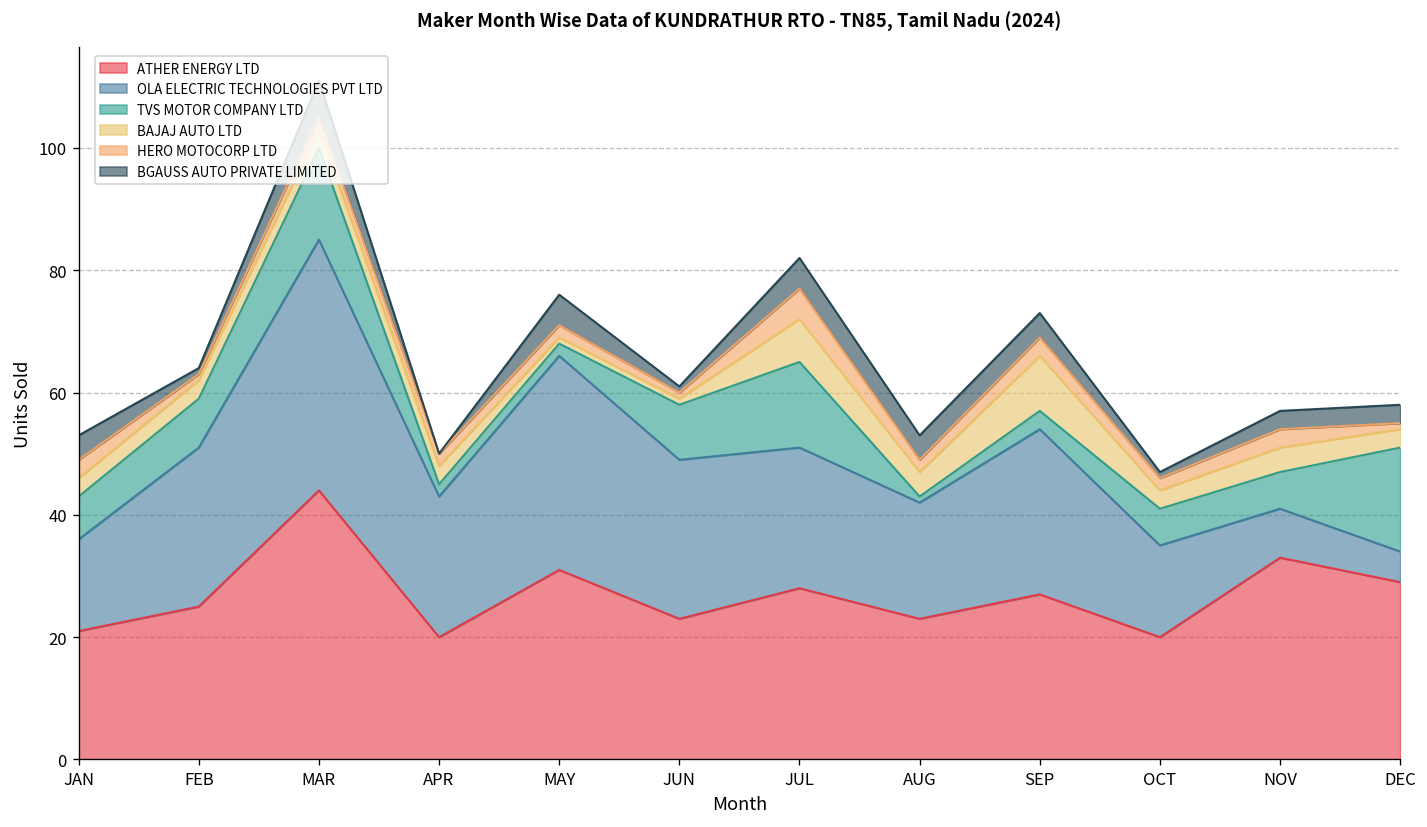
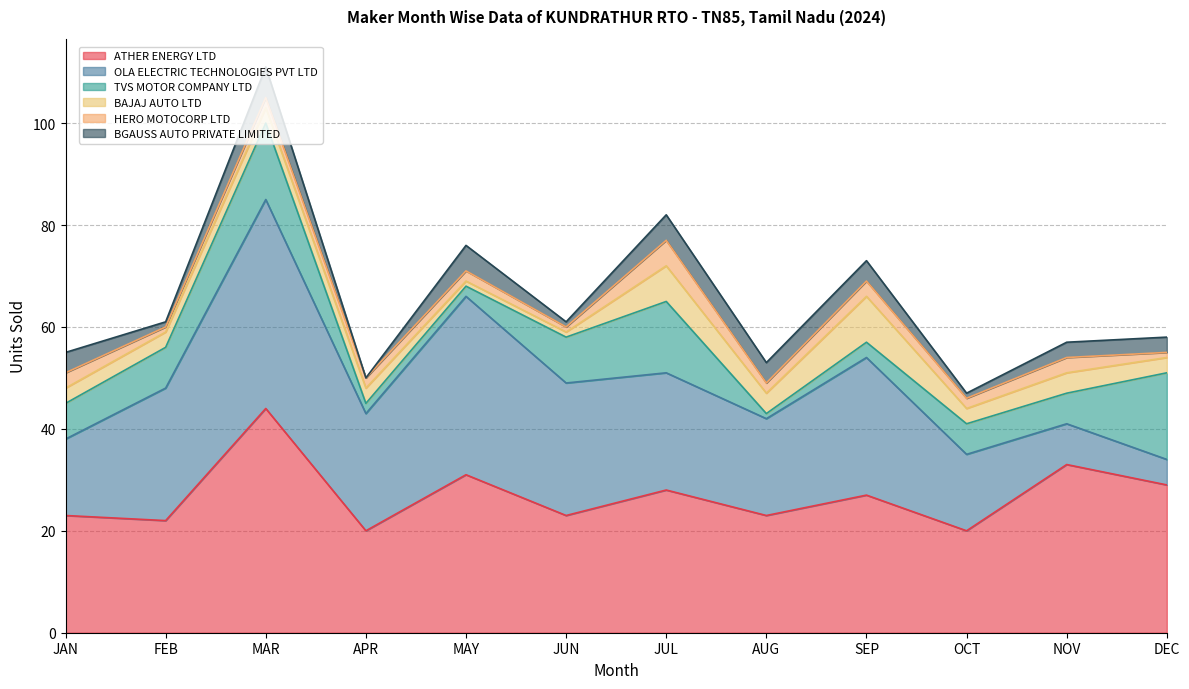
  {
    "ATHER ENERGY LTD": {
-     "JAN": 21,
-     "FEB": 25,
+     "JAN": 23,
+     "FEB": 22,
      "MAR": 44,
      "APR": 20,
      "MAY": 31,
      "JUN": 23,
      "JUL": 28,
      "AUG": 23,
      "SEP": 27,
      "OCT": 20,
      "NOV": 33,
      "DEC": 29
    },
    "BGAUSS AUTO PRIVATE LIMITED": {
      "JAN": 4,
      "FEB": 1,
      "MAY": 5,
      "JUN": 1,
      "JUL": 5,
      "AUG": 4,
      "SEP": 4,
      "OCT": 1,
      "NOV": 3,
      "DEC": 3
    }
  }
